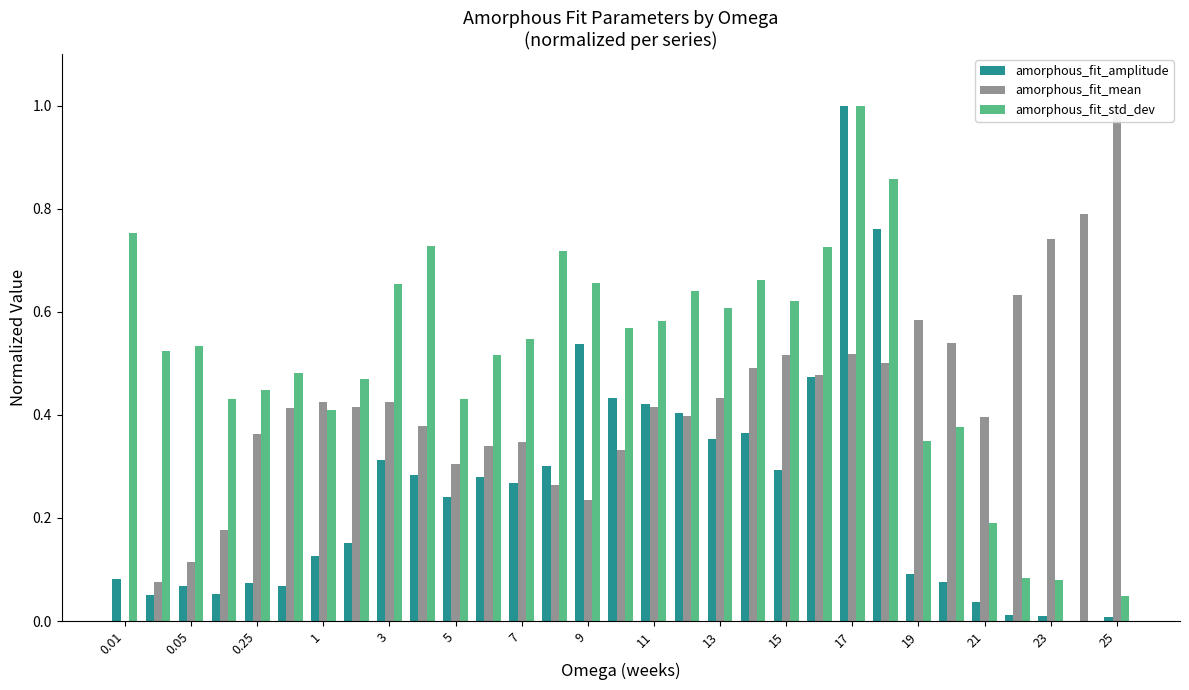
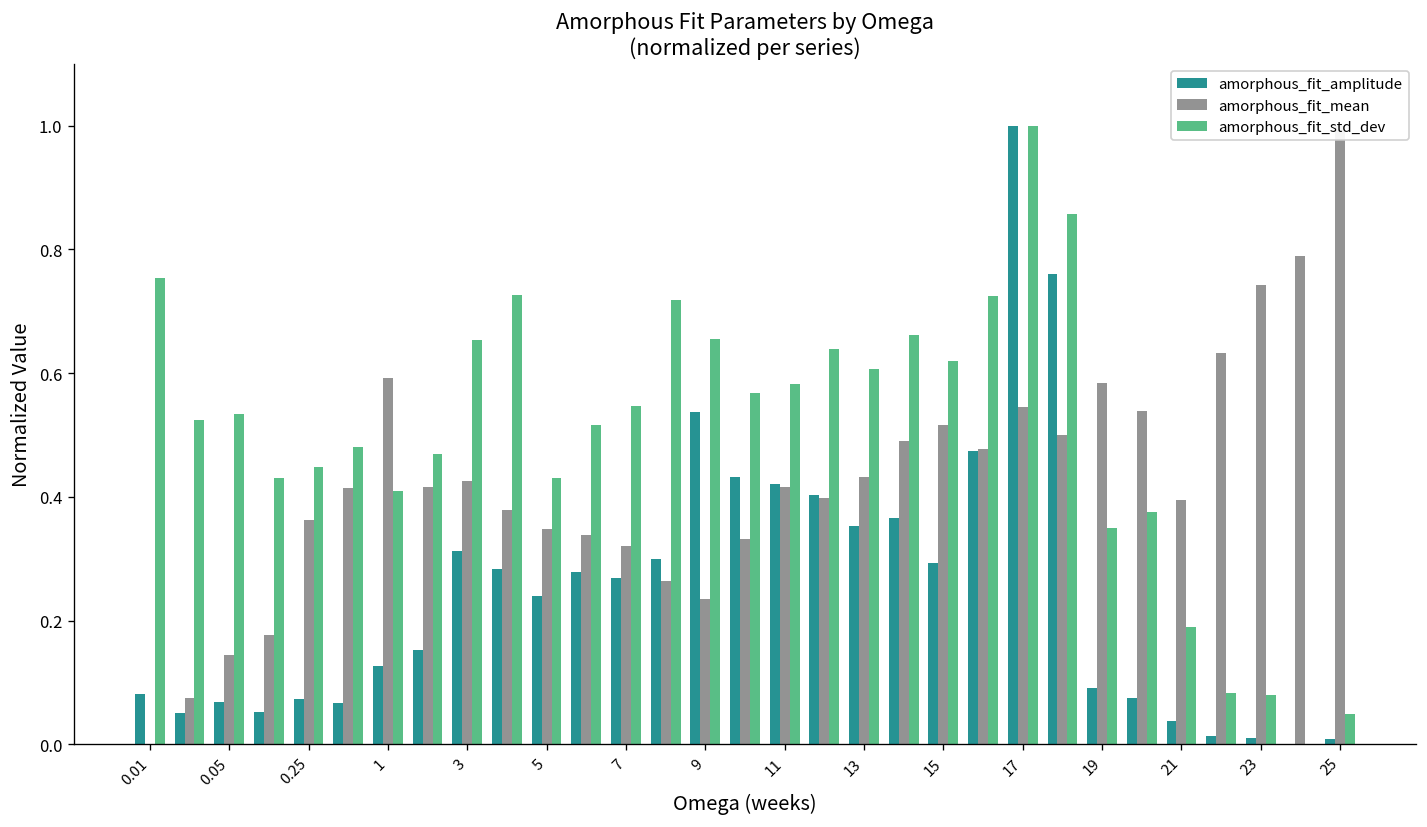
  {
    "amorphous_fit_mean": {
      "0.01": 0.00,
-     "0.05": 0.11,
+     "0.05": 0.14,
      "0.25": 0.36,
-     "1": 0.42,
+     "1": 0.59,
      "3": 0.43,
-     "5": 0.30,
-     "7": 0.35,
+     "5": 0.35,
+     "7": 0.32,
      "9": 0.23,
      "11": 0.42,
      "13": 0.43,
      "15": 0.52,
-     "17": 0.52,
+     "17": 0.54,
      "19": 0.58,
      "21": 0.40,
      "23": 0.74
    }
  }
